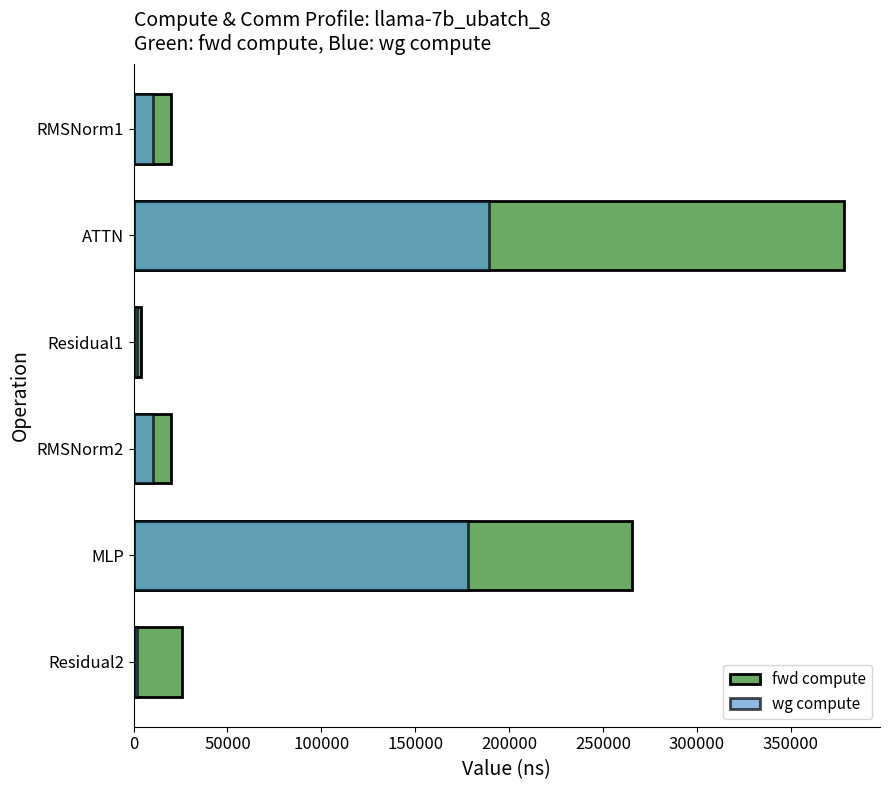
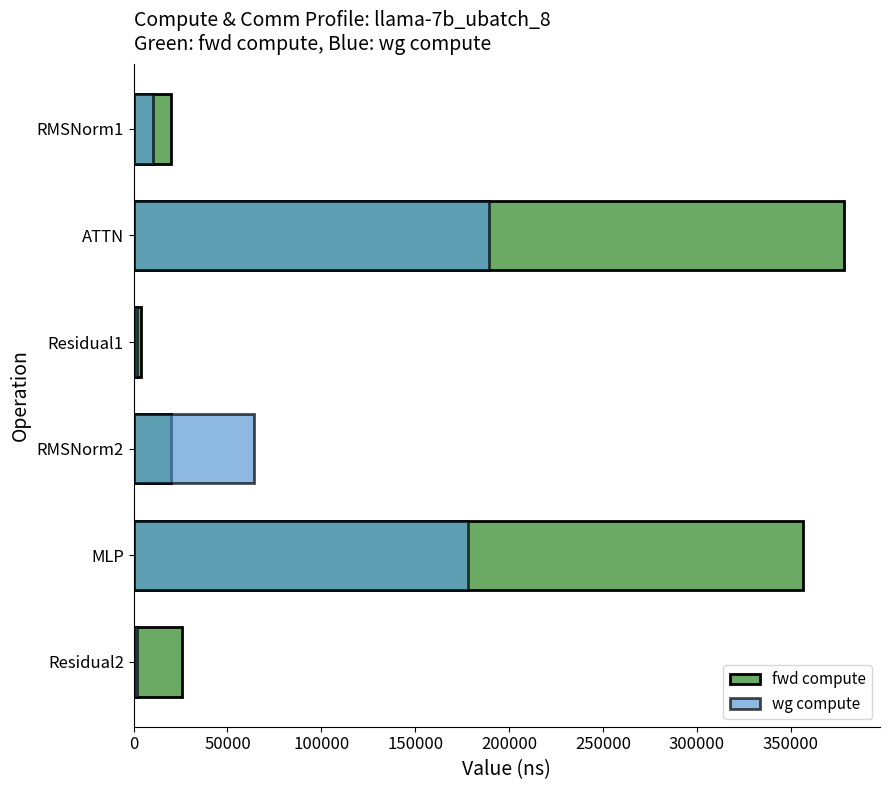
  {
    "fwd compute": {
      "RMSNorm1": 20000,
      "ATTN": 379000,
      "Residual1": 4000,
-     "MLP": 265000,
+     "MLP": 356000,
      "Residual2": 26000
    },
    "wg compute": {
-     "RMSNorm2": 10000
+     "RMSNorm2": 64000
    }
  }
